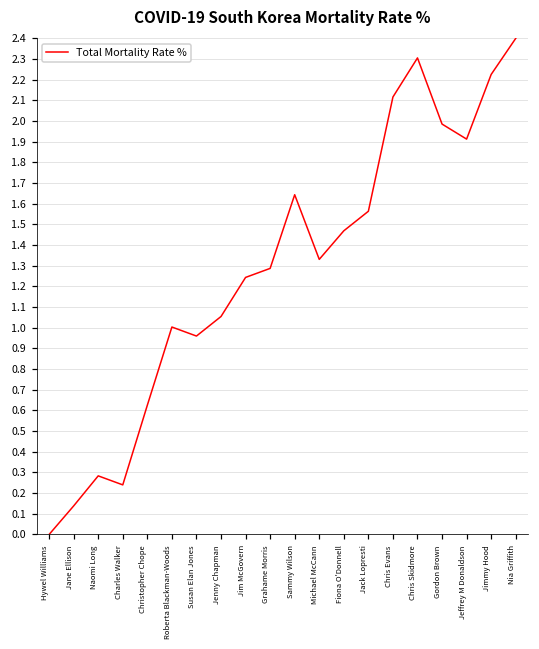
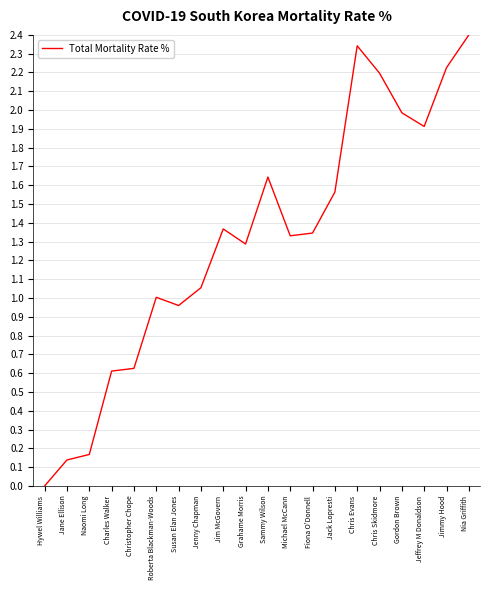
  {
    "Hywel Williams": 0.00,
    "Jane Ellison": 0.14,
-   "Naomi Long": 0.28,
-   "Charles Walker": 0.24,
+   "Naomi Long": 0.17,
+   "Charles Walker": 0.61,
    "Christopher Chope": 0.63,
    "Roberta Blackman-Woods": 1.00,
    "Susan Elan Jones": 0.96,
    "Jenny Chapman": 1.05,
-   "Jim McGovern": 1.24,
+   "Jim McGovern": 1.37,
    "Grahame Morris": 1.29,
    "Sammy Wilson": 1.64,
    "Michael McCann": 1.33,
-   "Fiona O'Donnell": 1.47,
+   "Fiona O'Donnell": 1.35,
    "Jack Lopresti": 1.56,
-   "Chris Evans": 2.12,
-   "Chris Skidmore": 2.31,
+   "Chris Evans": 2.34,
+   "Chris Skidmore": 2.20,
    "Gordon Brown": 1.99,
    "Jeffrey M Donaldson": 1.91,
    "Jimmy Hood": 2.23,
    "Nia Griffith": 2.40
  }
